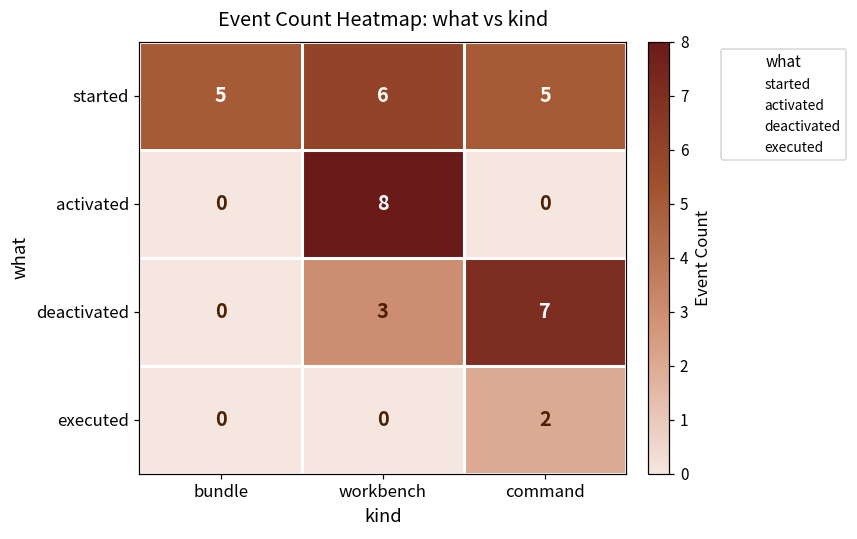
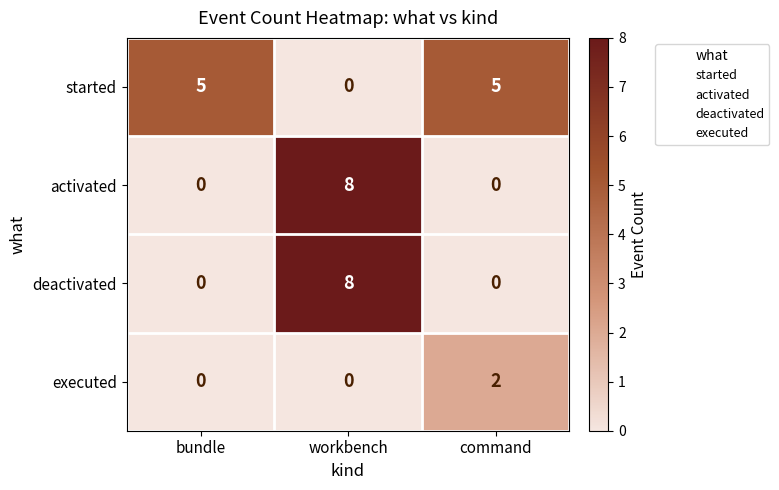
  {
    "started": {
      "bundle": 5,
-     "workbench": 6,
+     "workbench": 0,
      "command": 5
    },
    "activated": {
      "bundle": 0,
      "workbench": 8,
      "command": 0
    },
    "deactivated": {
      "bundle": 0,
-     "workbench": 3,
-     "command": 7
+     "workbench": 8,
+     "command": 0
    },
    "executed": {
      "bundle": 0,
      "workbench": 0,
      "command": 2
    }
  }
